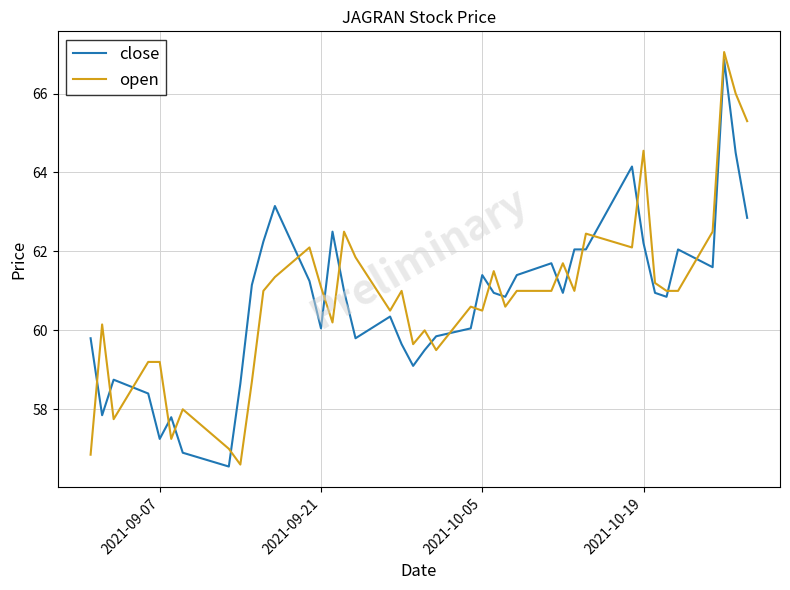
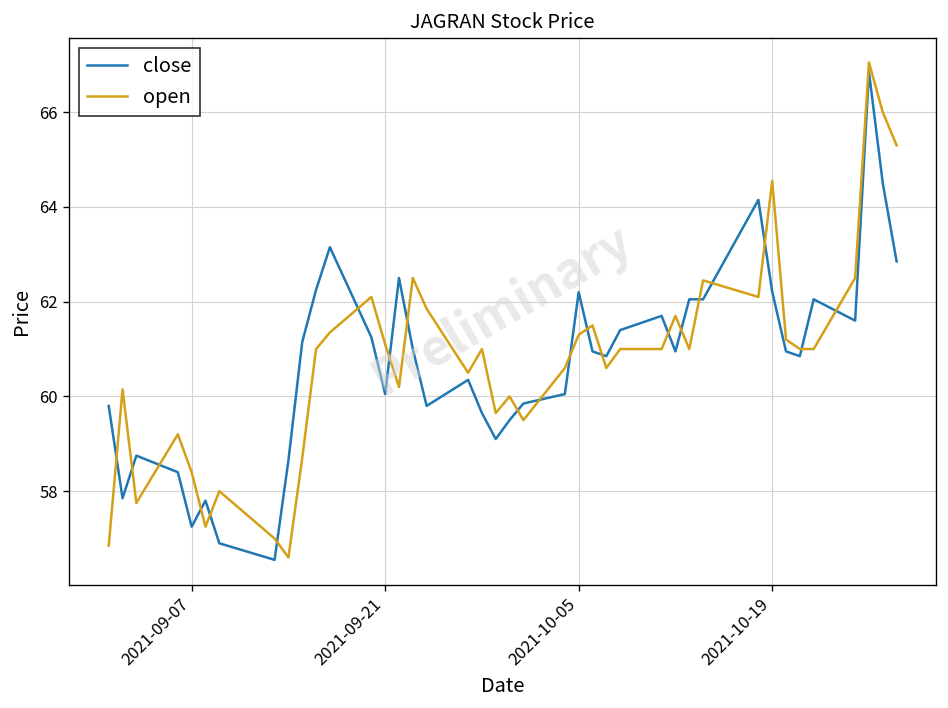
  {
    "close": {
      "2021-09-07": 57.3,
      "2021-09-21": 60.1,
-     "2021-10-05": 61.4,
+     "2021-10-05": 62.2,
      "2021-10-19": 62.2
    },
    "open": {
-     "2021-09-07": 59.2,
+     "2021-09-07": 58.4,
      "2021-09-21": 61.1,
-     "2021-10-05": 60.5,
+     "2021-10-05": 61.3,
      "2021-10-19": 64.6
    }
  }
